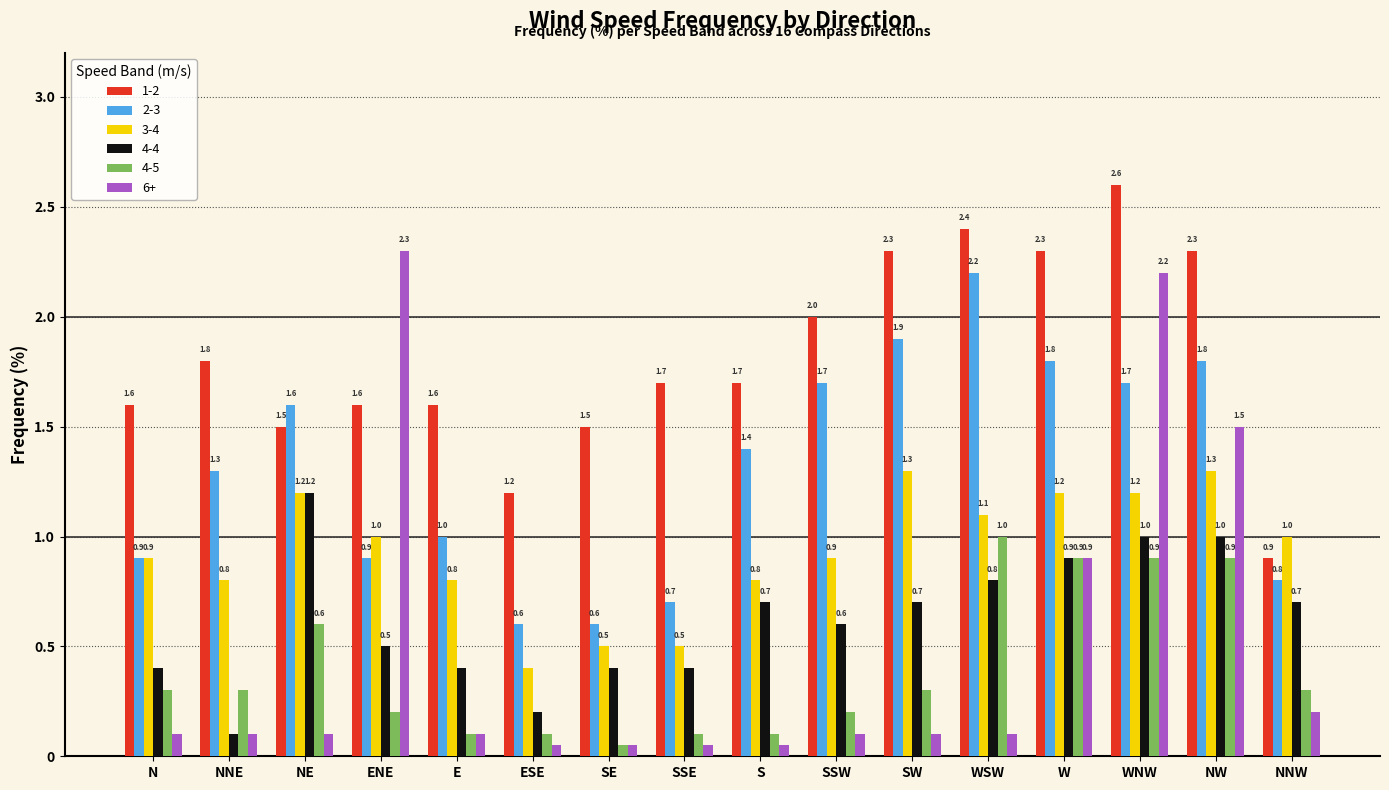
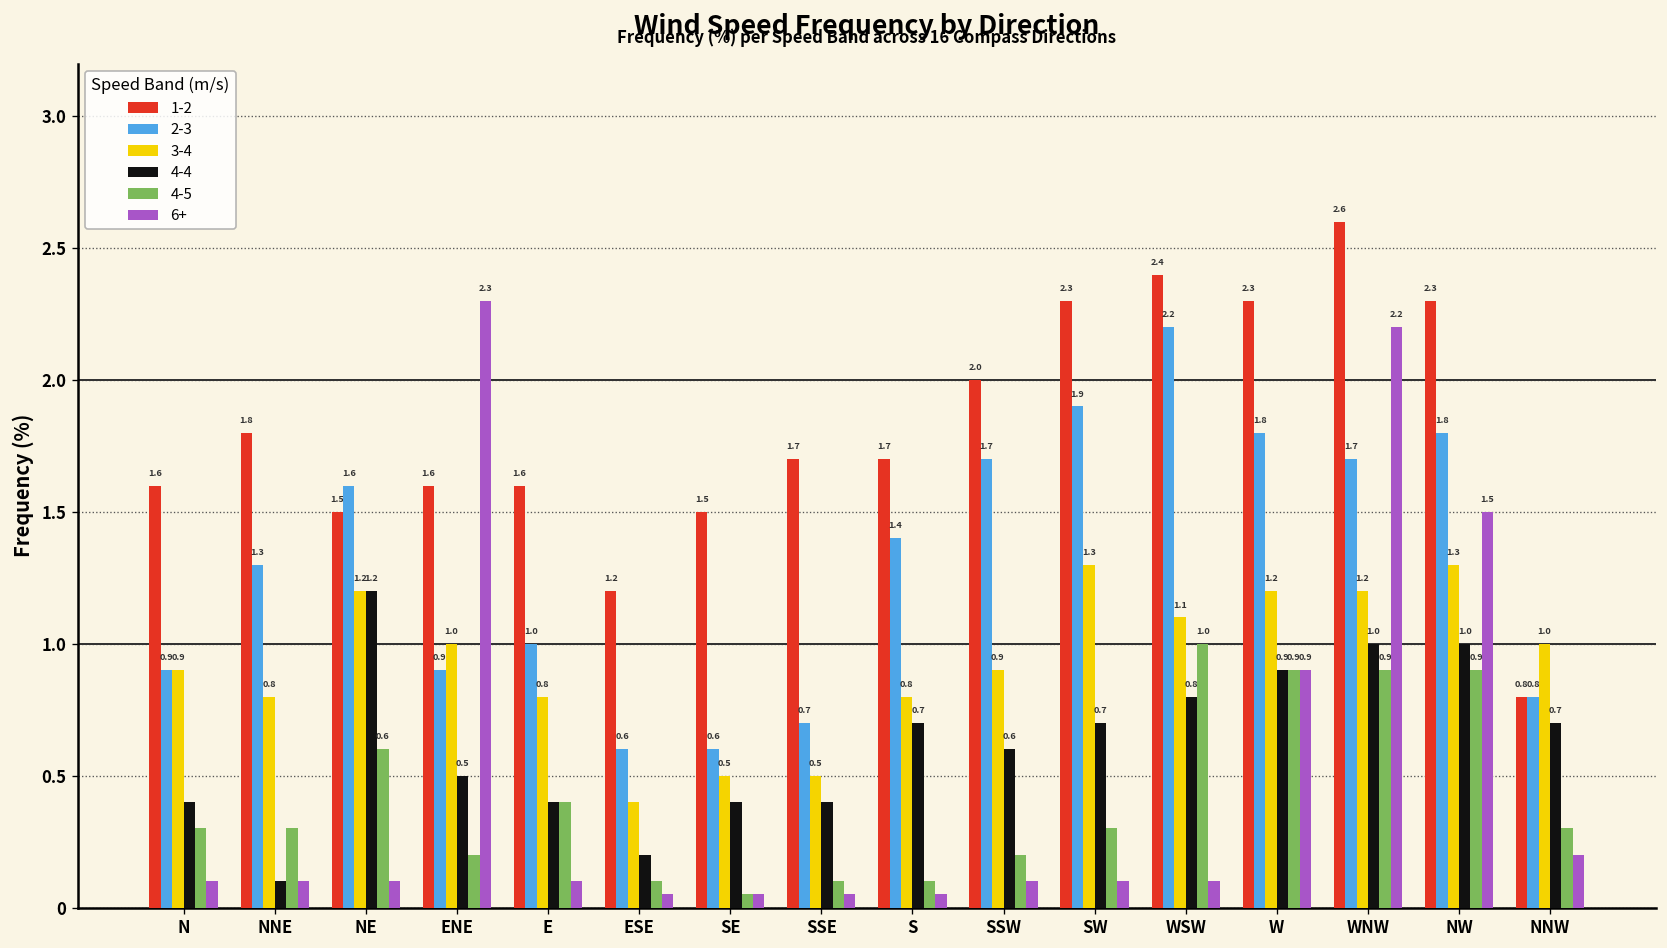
  {
    "1-2": {
      "N": 1.6,
      "NNE": 1.8,
      "NE": 1.5,
      "ENE": 1.6,
      "E": 1.6,
      "ESE": 1.2,
      "SE": 1.5,
      "SSE": 1.7,
      "S": 1.7,
      "SSW": 2.0,
      "SW": 2.3,
      "WSW": 2.4,
      "W": 2.3,
      "WNW": 2.6,
      "NW": 2.3,
-     "NNW": 0.9
+     "NNW": 0.8
    },
    "2-3": {
      "NNE": 1.3,
      "NE": 1.6,
      "ENE": 0.9,
      "E": 1.0,
      "ESE": 0.6,
      "SE": 0.6,
      "SSE": 0.7,
      "S": 1.4,
      "SSW": 1.7,
      "SW": 1.9,
      "WSW": 2.2,
      "W": 1.8,
      "WNW": 1.7,
      "NW": 1.8
    },
    "3-4": {
      "NNE": 0.8,
      "ENE": 1.0,
      "E": 0.8,
      "SE": 0.5,
      "SSE": 0.5,
      "S": 0.8,
      "SSW": 0.9,
      "SW": 1.3,
      "WSW": 1.1,
      "W": 1.2,
      "WNW": 1.2,
      "NW": 1.3,
      "NNW": 1.0
    },
    "4-4": {
      "ENE": 0.5,
      "S": 0.7,
      "SSW": 0.6,
      "SW": 0.7,
      "WSW": 0.8,
      "WNW": 1.0,
      "NW": 1.0,
      "NNW": 0.7
    },
    "4-5": {
      "N": 0.3,
      "NNE": 0.3,
      "ENE": 0.2,
-     "E": 0.1,
+     "E": 0.4,
      "ESE": 0.1,
      "SE": 0.05,
      "SSE": 0.1,
      "S": 0.1,
      "SSW": 0.2,
      "SW": 0.3,
      "NNW": 0.3
    },
    "6+": {
      "ENE": 2.3,
      "WNW": 2.2,
      "NW": 1.5
    }
  }
